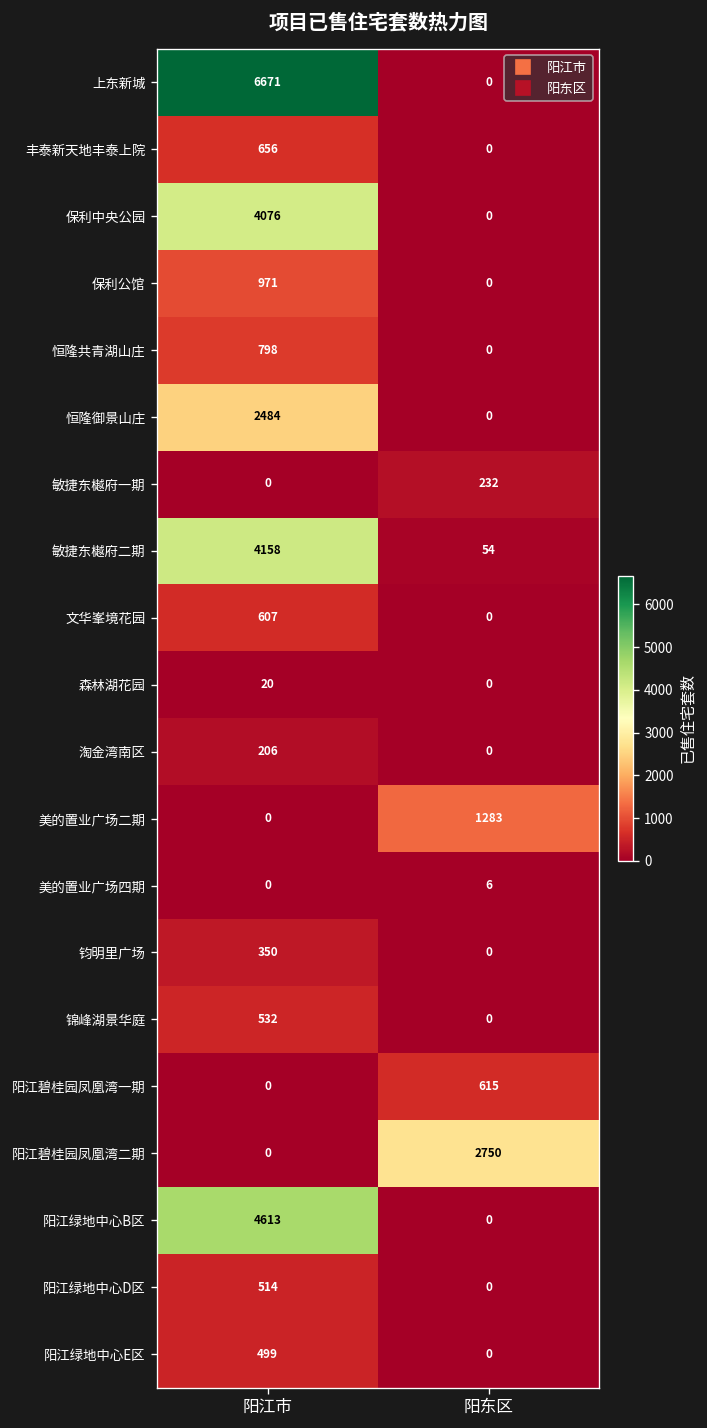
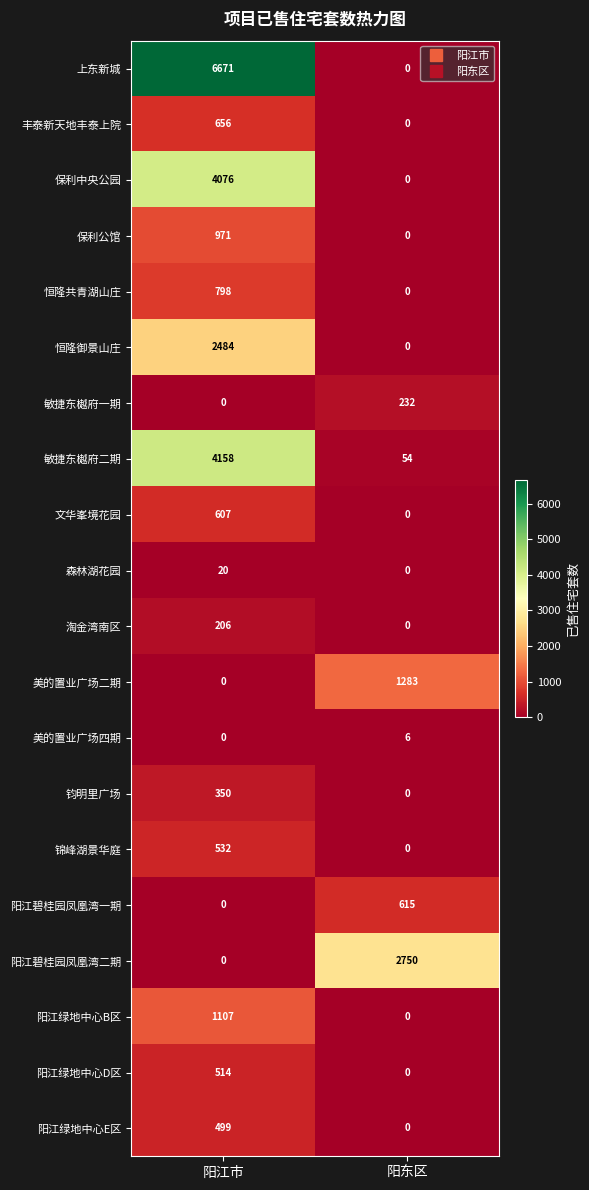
  {
    "上东新城": {
      "阳江市": 6671,
      "阳东区": 0
    },
    "丰泰新天地丰泰上院": {
      "阳江市": 656,
      "阳东区": 0
    },
    "保利中央公园": {
      "阳江市": 4076,
      "阳东区": 0
    },
    "保利公馆": {
      "阳江市": 971,
      "阳东区": 0
    },
    "恒隆共青湖山庄": {
      "阳江市": 798,
      "阳东区": 0
    },
    "恒隆御景山庄": {
      "阳江市": 2484,
      "阳东区": 0
    },
    "敏捷东樾府一期": {
      "阳江市": 0,
      "阳东区": 232
    },
    "敏捷东樾府二期": {
      "阳江市": 4158,
      "阳东区": 54
    },
    "文华峯境花园": {
      "阳江市": 607,
      "阳东区": 0
    },
    "森林湖花园": {
      "阳江市": 20,
      "阳东区": 0
    },
    "淘金湾南区": {
      "阳江市": 206,
      "阳东区": 0
    },
    "美的置业广场二期": {
      "阳江市": 0,
      "阳东区": 1283
    },
    "美的置业广场四期": {
      "阳江市": 0,
      "阳东区": 6
    },
    "钧明里广场": {
      "阳江市": 350,
      "阳东区": 0
    },
    "锦峰湖景华庭": {
      "阳江市": 532,
      "阳东区": 0
    },
    "阳江碧桂园凤凰湾一期": {
      "阳江市": 0,
      "阳东区": 615
    },
    "阳江碧桂园凤凰湾二期": {
      "阳江市": 0,
      "阳东区": 2750
    },
    "阳江绿地中心B区": {
-     "阳江市": 4613,
+     "阳江市": 1107,
      "阳东区": 0
    },
    "阳江绿地中心D区": {
      "阳江市": 514,
      "阳东区": 0
    },
    "阳江绿地中心E区": {
      "阳江市": 499,
      "阳东区": 0
    }
  }
